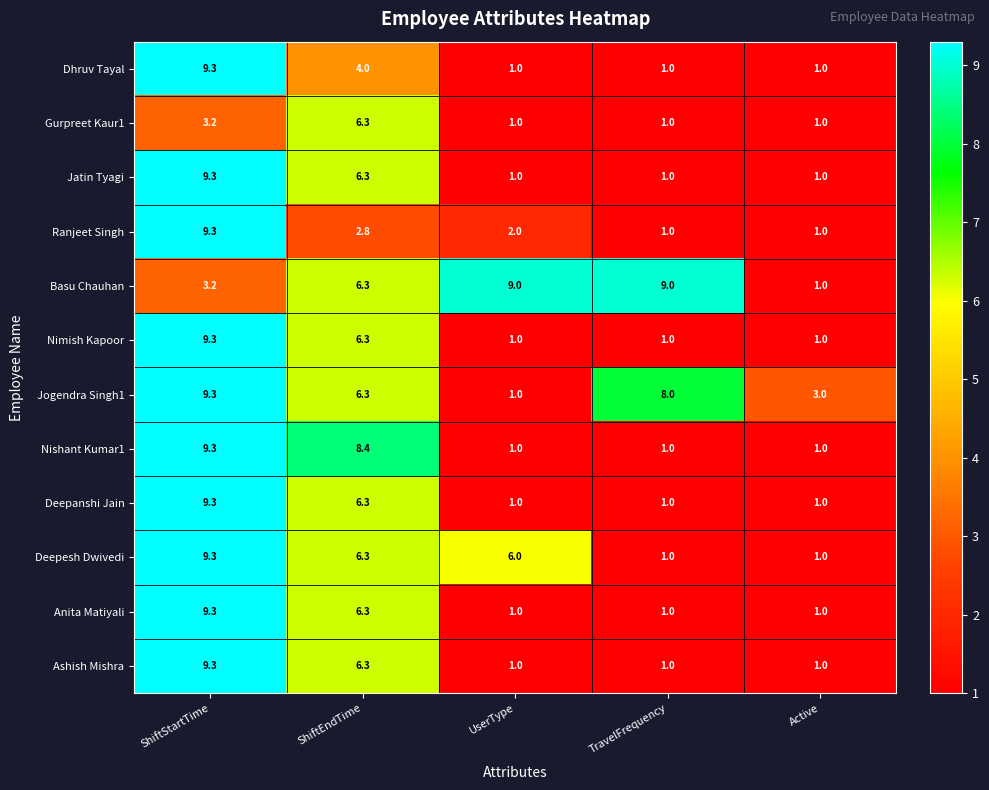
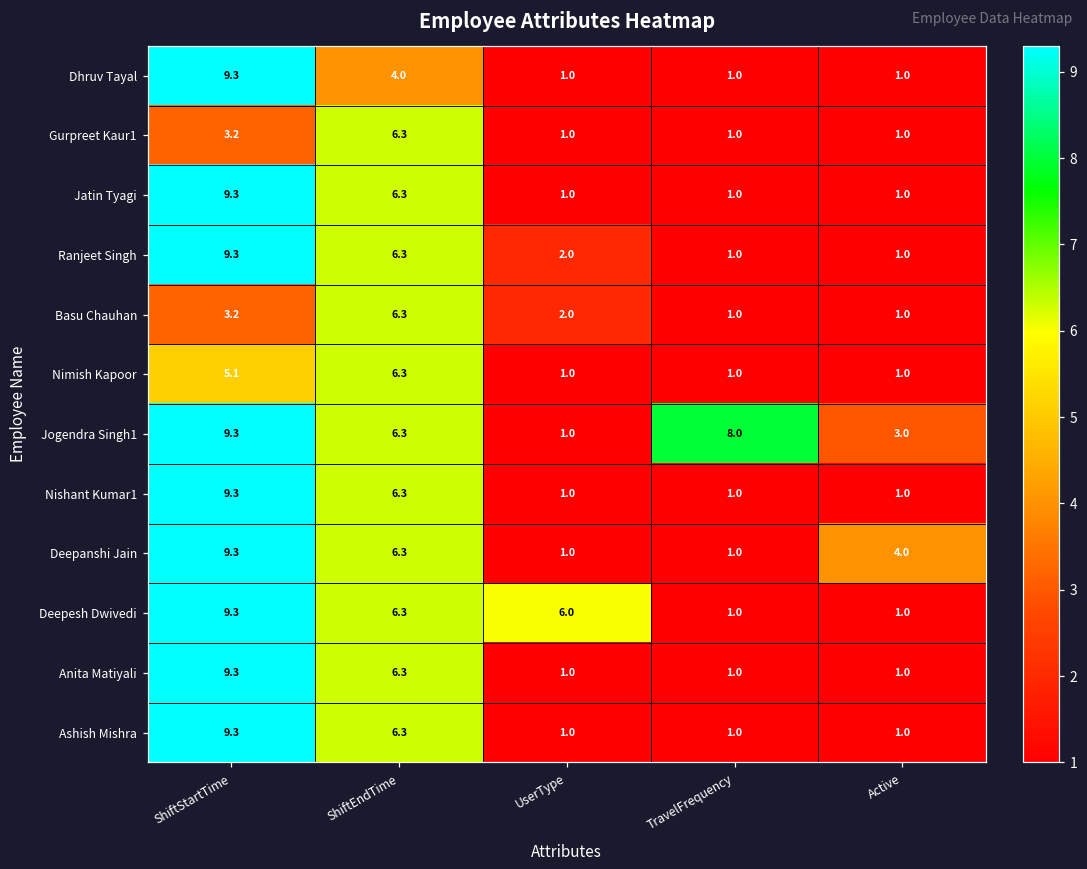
  {
    "Dhruv Tayal": {
      "ShiftStartTime": 9.3,
      "ShiftEndTime": 4.0,
      "UserType": 1.0,
      "TravelFrequency": 1.0,
      "Active": 1.0
    },
    "Gurpreet Kaur1": {
      "ShiftStartTime": 3.2,
      "ShiftEndTime": 6.3,
      "UserType": 1.0,
      "TravelFrequency": 1.0,
      "Active": 1.0
    },
    "Jatin Tyagi": {
      "ShiftStartTime": 9.3,
      "ShiftEndTime": 6.3,
      "UserType": 1.0,
      "TravelFrequency": 1.0,
      "Active": 1.0
    },
    "Ranjeet Singh": {
      "ShiftStartTime": 9.3,
-     "ShiftEndTime": 2.8,
+     "ShiftEndTime": 6.3,
      "UserType": 2.0,
      "TravelFrequency": 1.0,
      "Active": 1.0
    },
    "Basu Chauhan": {
      "ShiftStartTime": 3.2,
      "ShiftEndTime": 6.3,
-     "UserType": 9.0,
-     "TravelFrequency": 9.0,
+     "UserType": 2.0,
+     "TravelFrequency": 1.0,
      "Active": 1.0
    },
    "Nimish Kapoor": {
-     "ShiftStartTime": 9.3,
+     "ShiftStartTime": 5.1,
      "ShiftEndTime": 6.3,
      "UserType": 1.0,
      "TravelFrequency": 1.0,
      "Active": 1.0
    },
    "Jogendra Singh1": {
      "ShiftStartTime": 9.3,
      "ShiftEndTime": 6.3,
      "UserType": 1.0,
      "TravelFrequency": 8.0,
      "Active": 3.0
    },
    "Nishant Kumar1": {
      "ShiftStartTime": 9.3,
-     "ShiftEndTime": 8.4,
+     "ShiftEndTime": 6.3,
      "UserType": 1.0,
      "TravelFrequency": 1.0,
      "Active": 1.0
    },
    "Deepanshi Jain": {
      "ShiftStartTime": 9.3,
      "ShiftEndTime": 6.3,
      "UserType": 1.0,
      "TravelFrequency": 1.0,
-     "Active": 1.0
+     "Active": 4.0
    },
    "Deepesh Dwivedi": {
      "ShiftStartTime": 9.3,
      "ShiftEndTime": 6.3,
      "UserType": 6.0,
      "TravelFrequency": 1.0,
      "Active": 1.0
    },
    "Anita Matiyali": {
      "ShiftStartTime": 9.3,
      "ShiftEndTime": 6.3,
      "UserType": 1.0,
      "TravelFrequency": 1.0,
      "Active": 1.0
    },
    "Ashish Mishra": {
      "ShiftStartTime": 9.3,
      "ShiftEndTime": 6.3,
      "UserType": 1.0,
      "TravelFrequency": 1.0,
      "Active": 1.0
    }
  }
